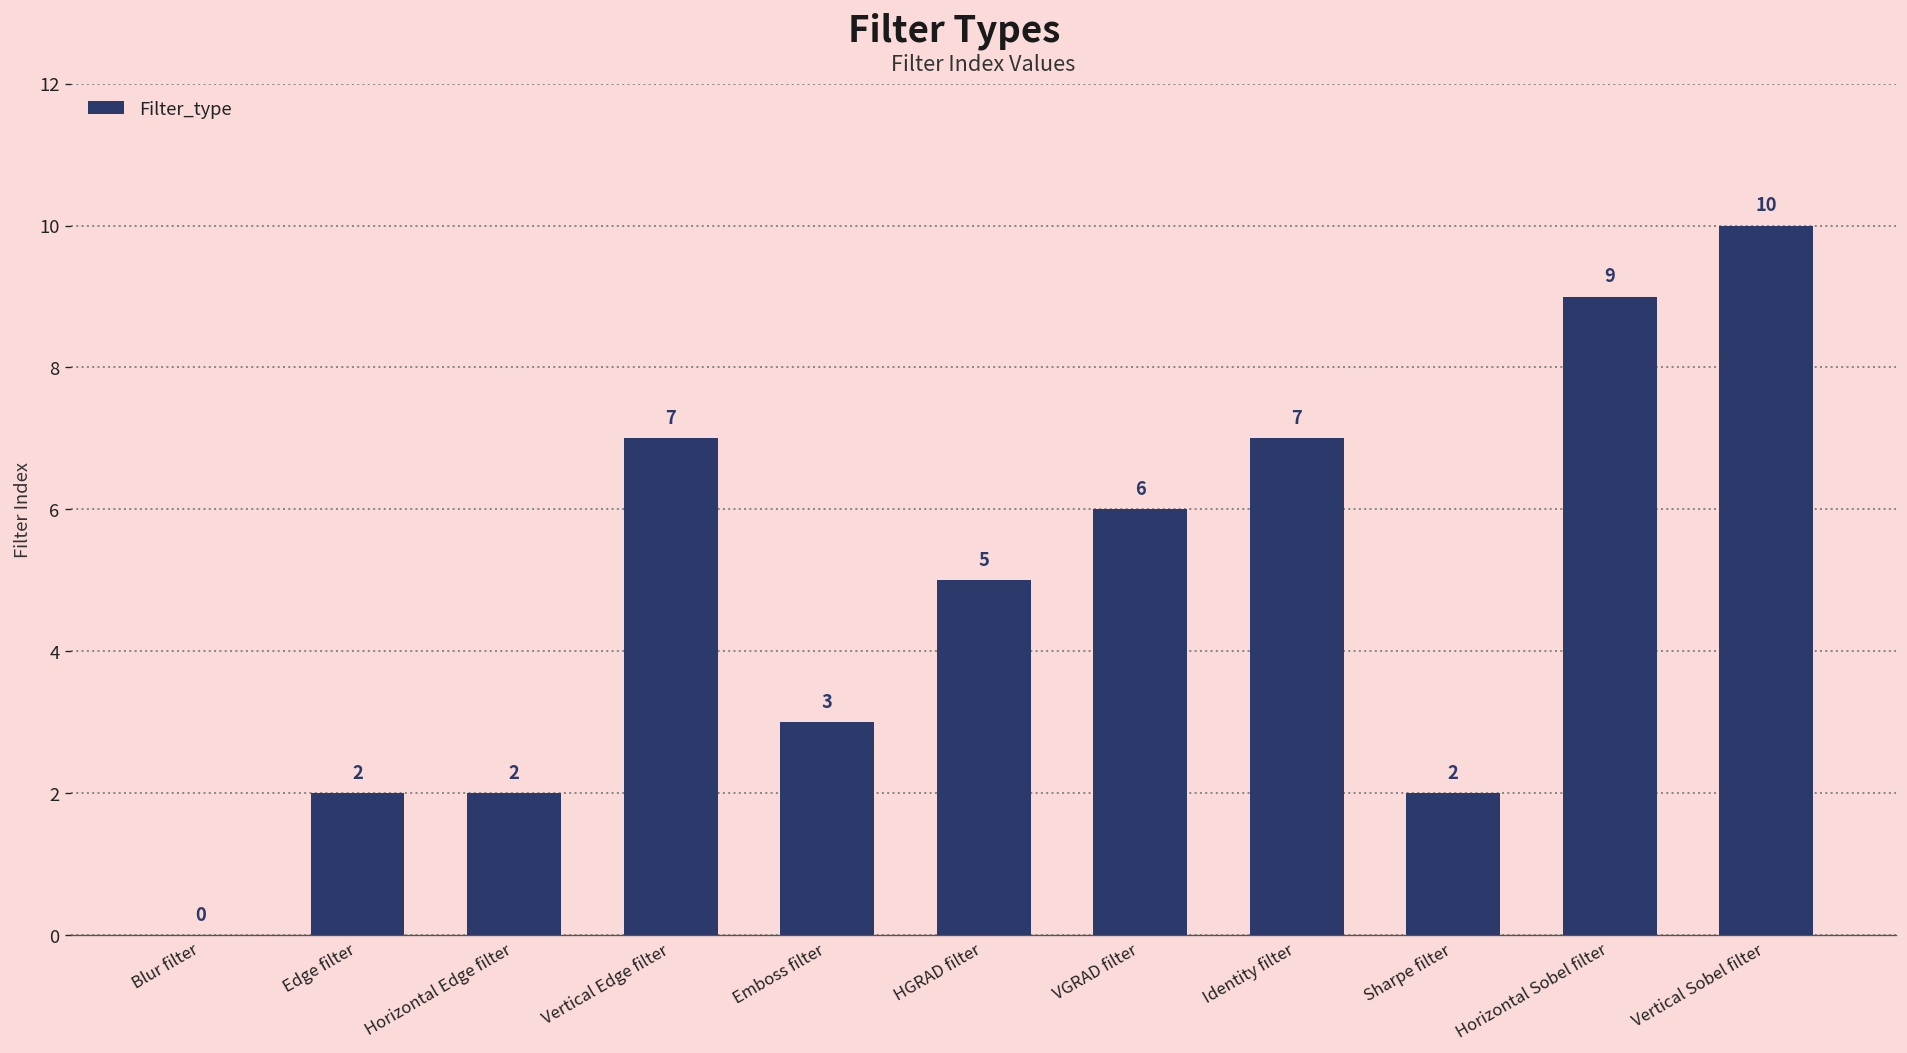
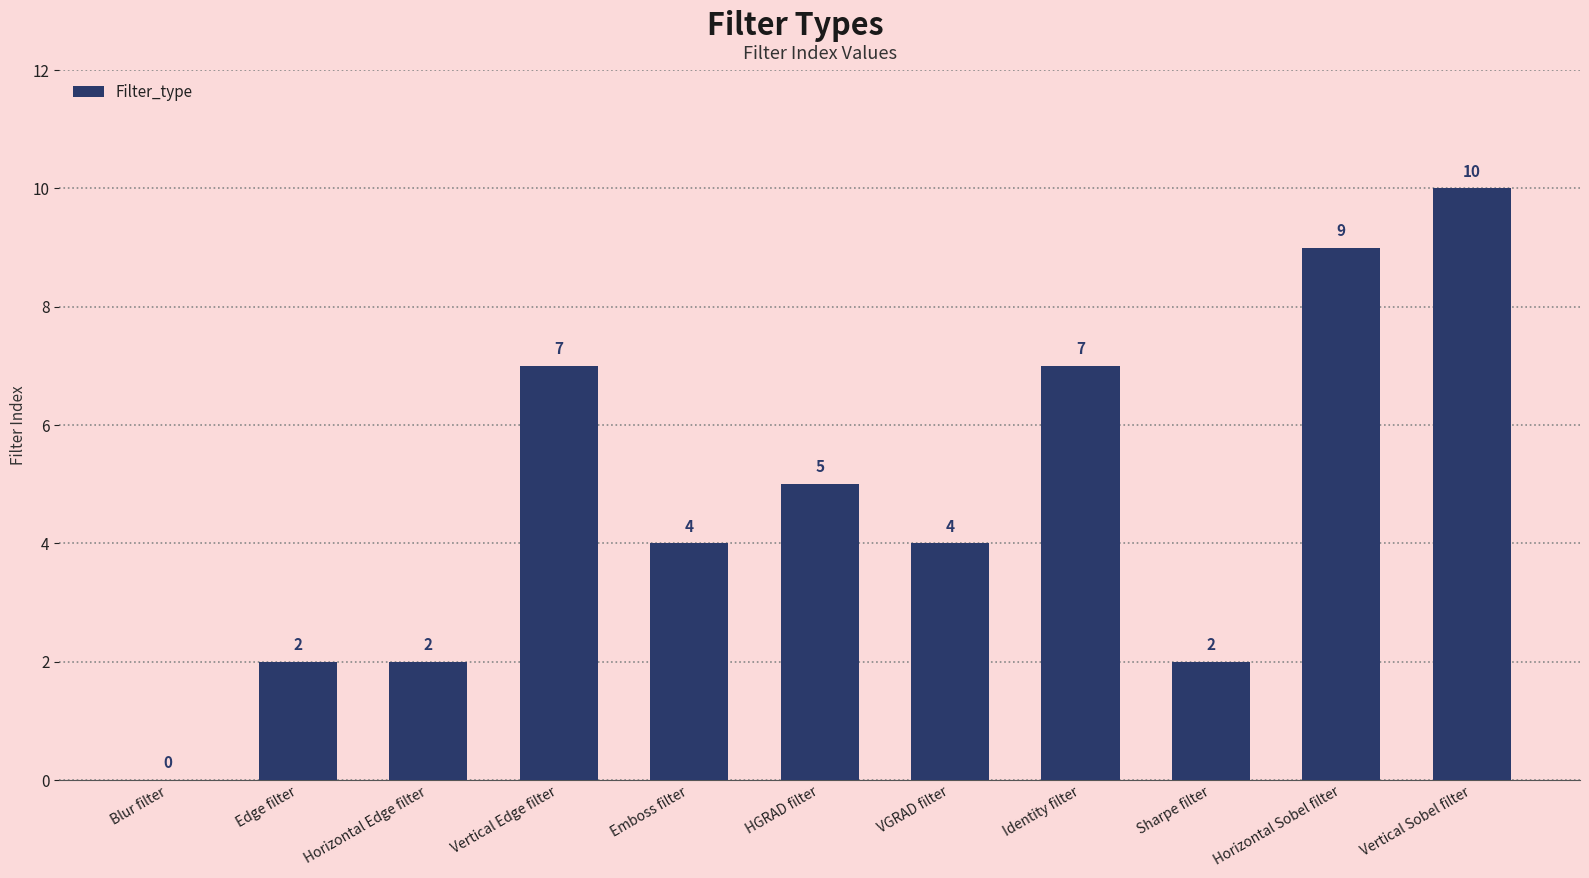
  {
    "Blur filter": 0,
    "Edge filter": 2,
    "Horizontal Edge filter": 2,
    "Vertical Edge filter": 7,
-   "Emboss filter": 3,
+   "Emboss filter": 4,
    "HGRAD filter": 5,
-   "VGRAD filter": 6,
+   "VGRAD filter": 4,
    "Identity filter": 7,
    "Sharpe filter": 2,
    "Horizontal Sobel filter": 9,
    "Vertical Sobel filter": 10
  }
